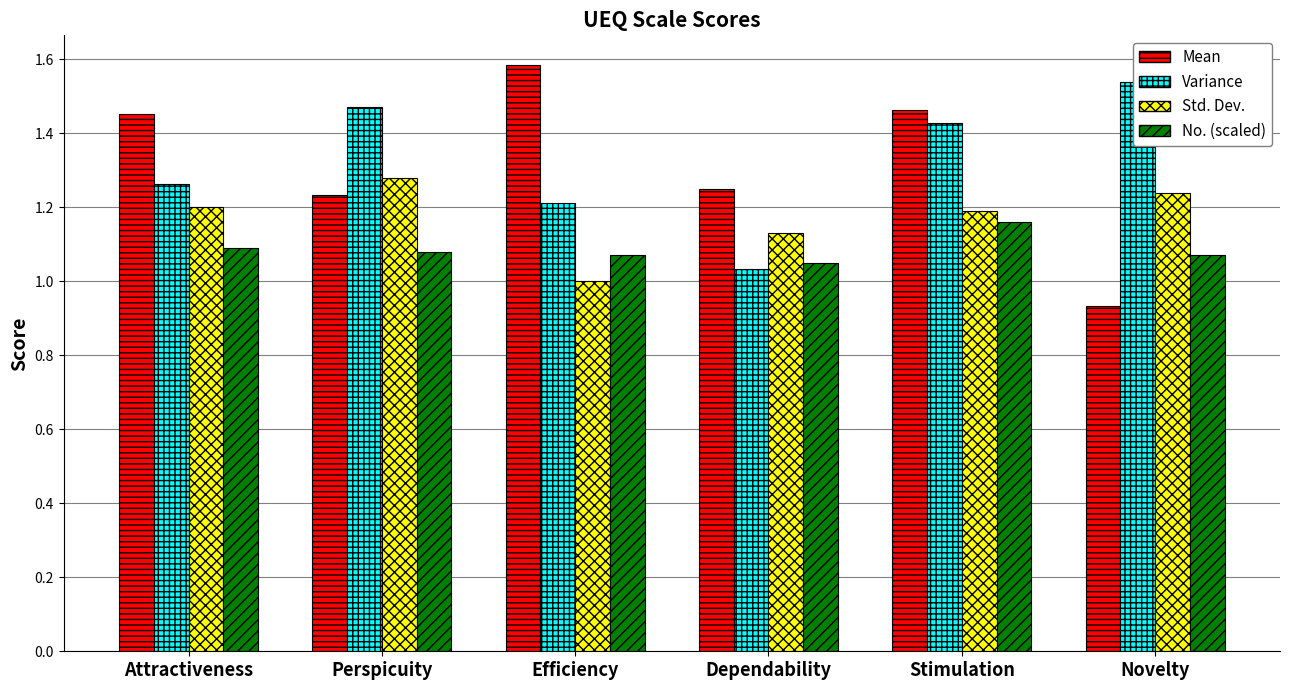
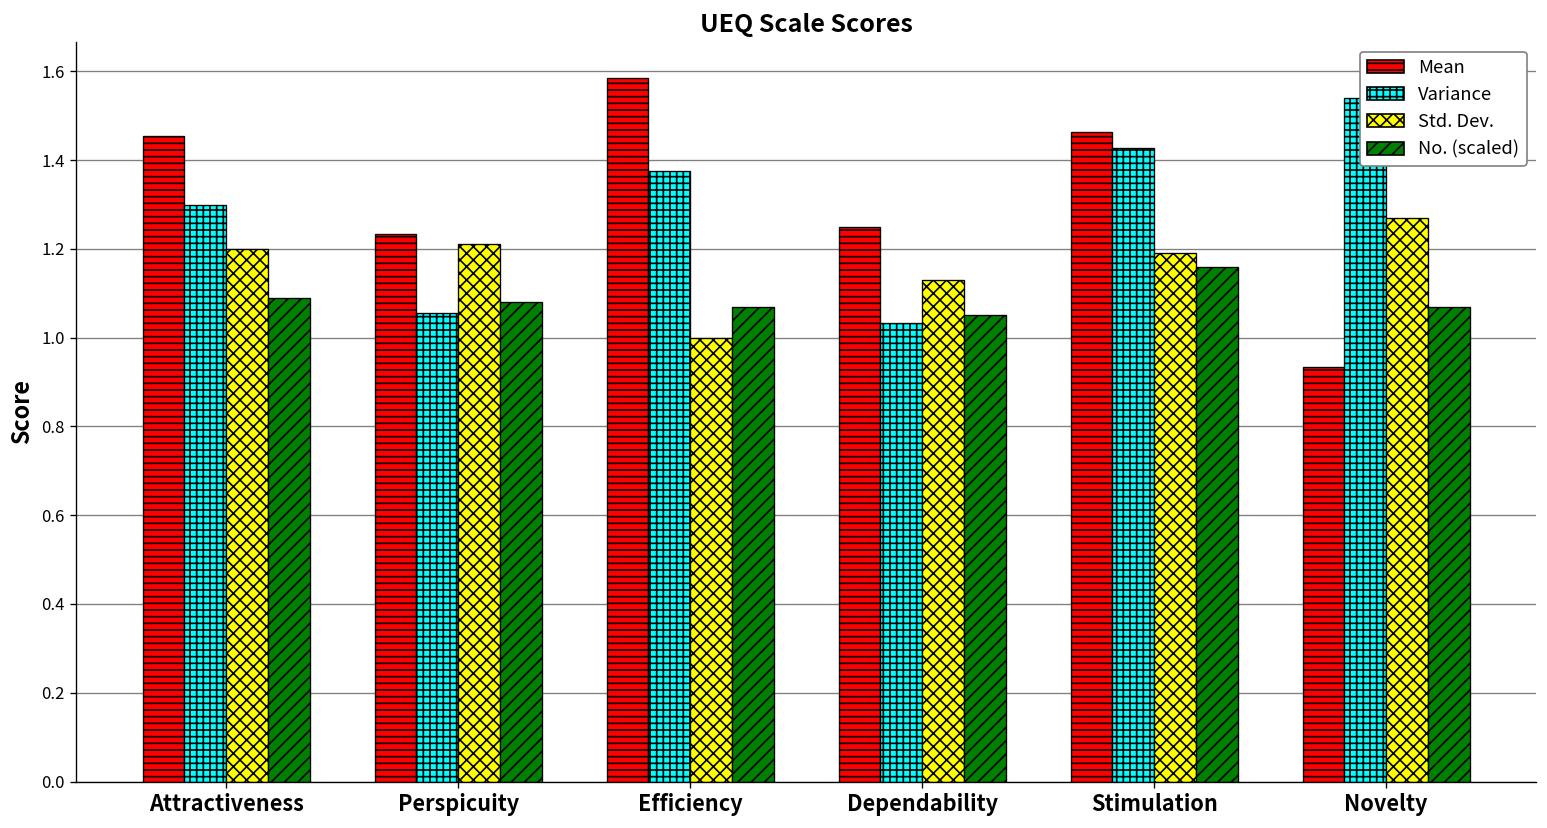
  {
    "Mean": {
      "Attractiveness": 1.45,
      "Perspicuity": 1.23,
      "Efficiency": 1.59,
      "Dependability": 1.25,
      "Stimulation": 1.46,
      "Novelty": 0.93
    },
    "Variance": {
-     "Attractiveness": 1.26,
-     "Perspicuity": 1.47,
-     "Efficiency": 1.21,
+     "Attractiveness": 1.30,
+     "Perspicuity": 1.06,
+     "Efficiency": 1.38,
      "Dependability": 1.03,
      "Stimulation": 1.43
    },
    "Std. Dev.": {
      "Attractiveness": 1.20,
-     "Perspicuity": 1.28,
+     "Perspicuity": 1.21,
      "Efficiency": 1.00,
      "Dependability": 1.13,
      "Stimulation": 1.19,
-     "Novelty": 1.24
+     "Novelty": 1.27
    },
    "No. (scaled)": {
      "Attractiveness": 1.09,
      "Perspicuity": 1.08,
      "Efficiency": 1.07,
      "Dependability": 1.05,
      "Stimulation": 1.16,
      "Novelty": 1.07
    }
  }
